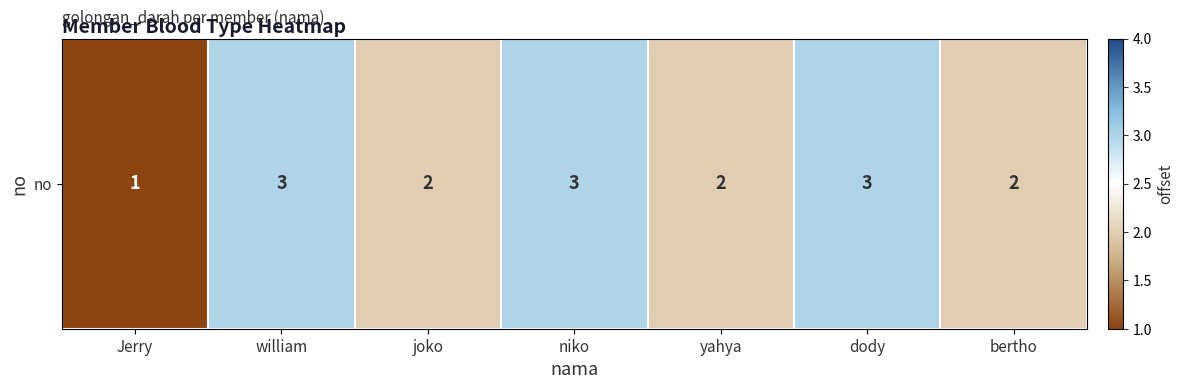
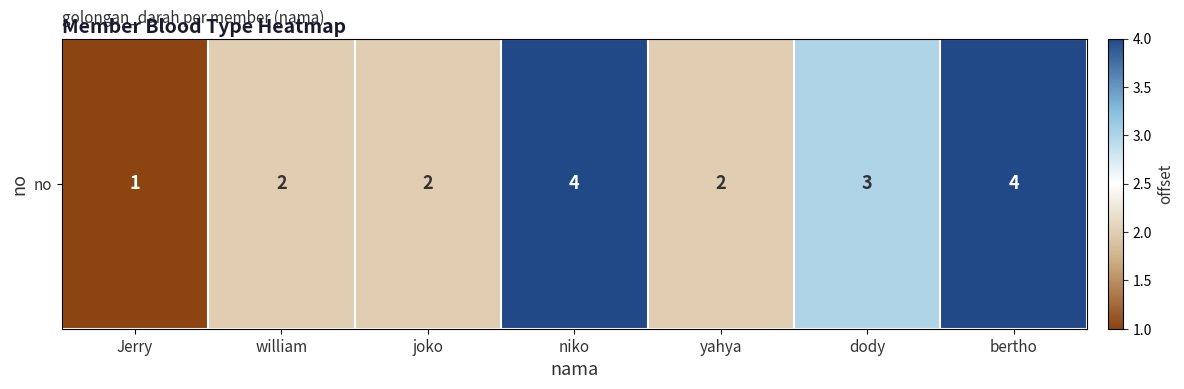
  {
    "no": {
      "Jerry": 1,
-     "william": 3,
+     "william": 2,
      "joko": 2,
-     "niko": 3,
+     "niko": 4,
      "yahya": 2,
      "dody": 3,
-     "bertho": 2
+     "bertho": 4
    }
  }
